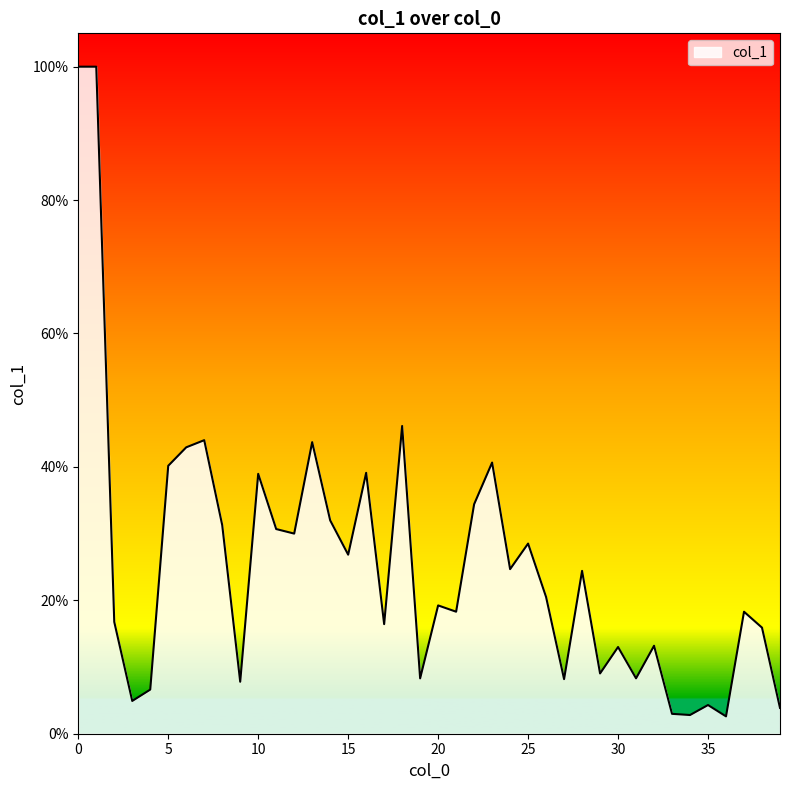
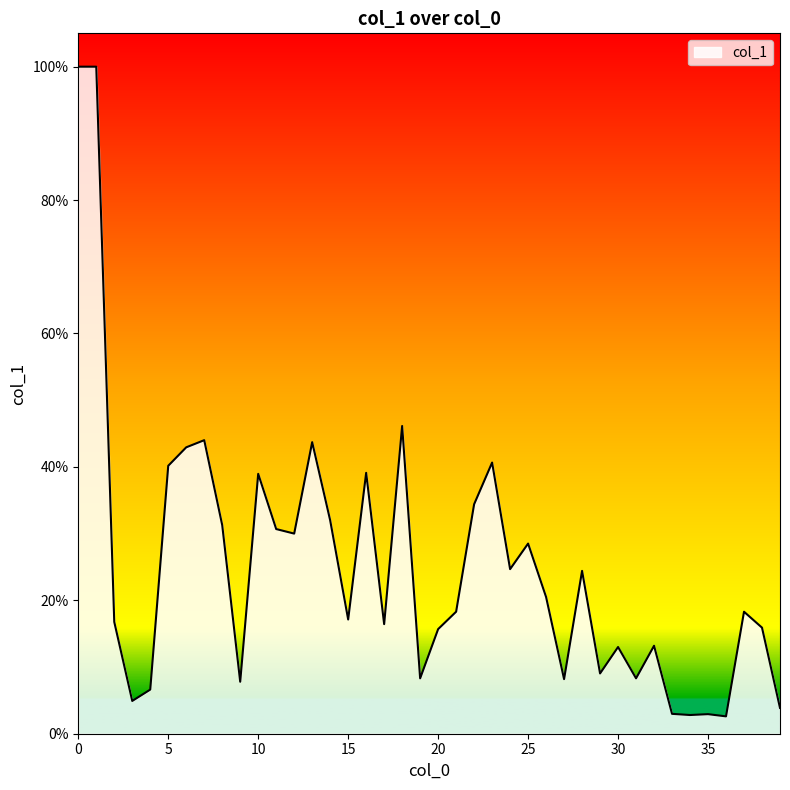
  {
    "0": "100%",
    "5": "40%",
    "10": "39%",
-   "15": "27%",
-   "20": "19%",
+   "15": "17%",
+   "20": "16%",
    "25": "29%",
    "30": "13%",
-   "35": "4%"
+   "35": "3%"
  }
